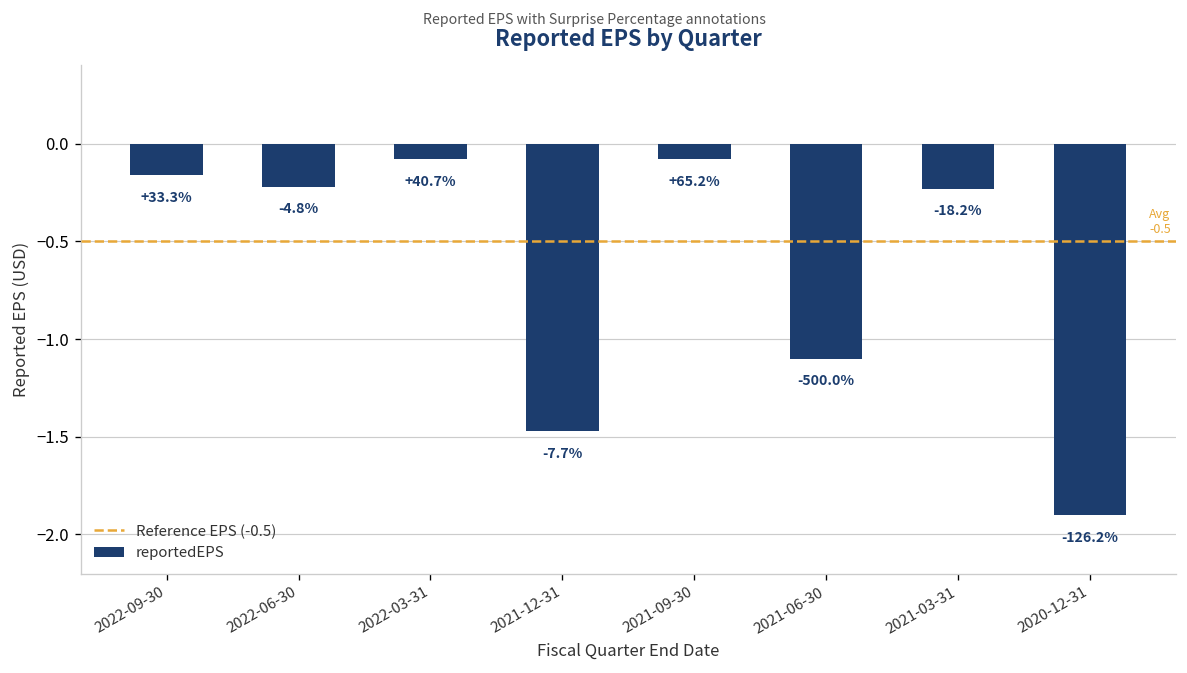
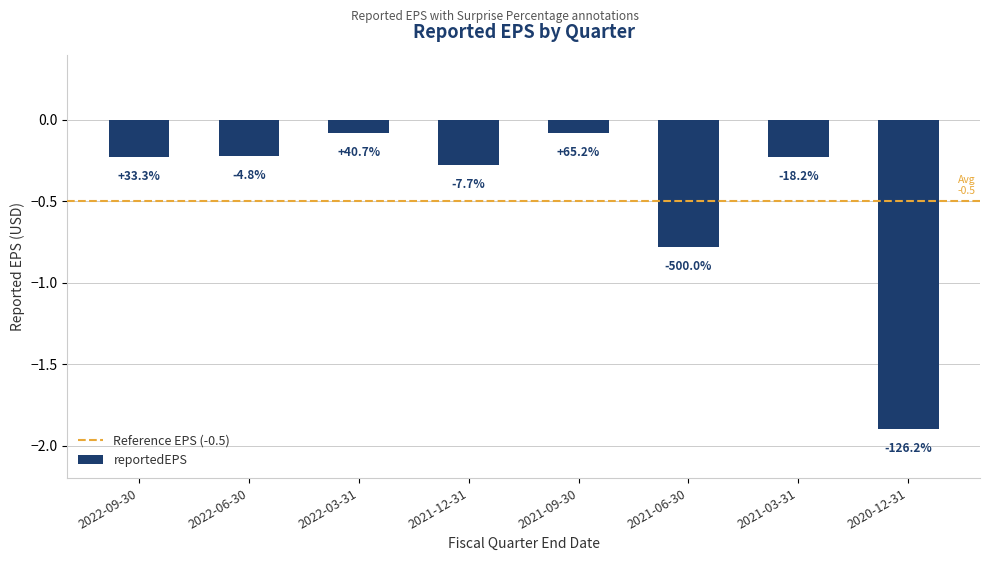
  {
-   "2022-09-30": -0.16,
-   "2021-12-31": -1.47,
-   "2021-06-30": -1.10
+   "2022-09-30": -0.23,
+   "2021-12-31": -0.28,
+   "2021-06-30": -0.78
  }
